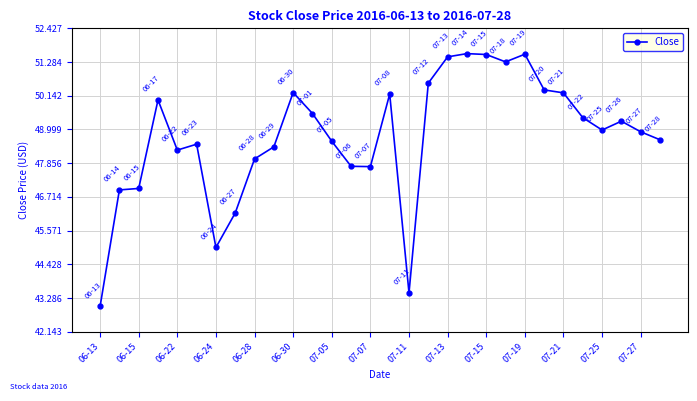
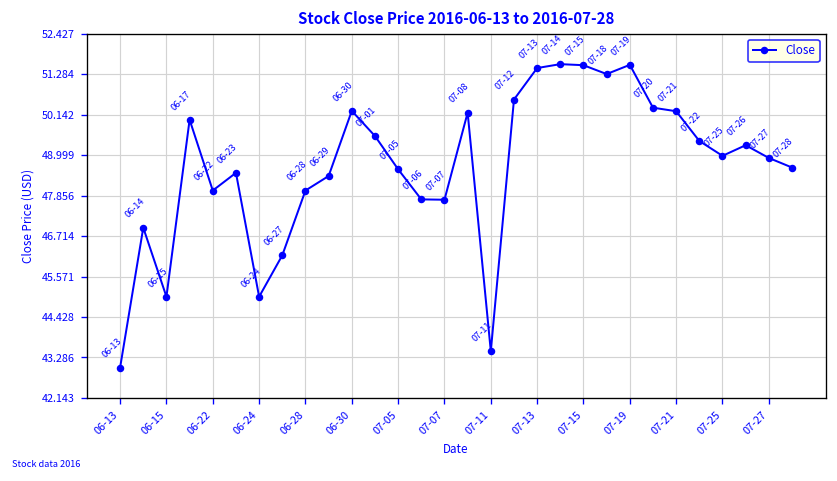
  {
-   "06-15": 47,
-   "06-22": 48.3,
+   "06-15": 45,
+   "06-22": 48.0,
    "07-25": 49.0
  }
